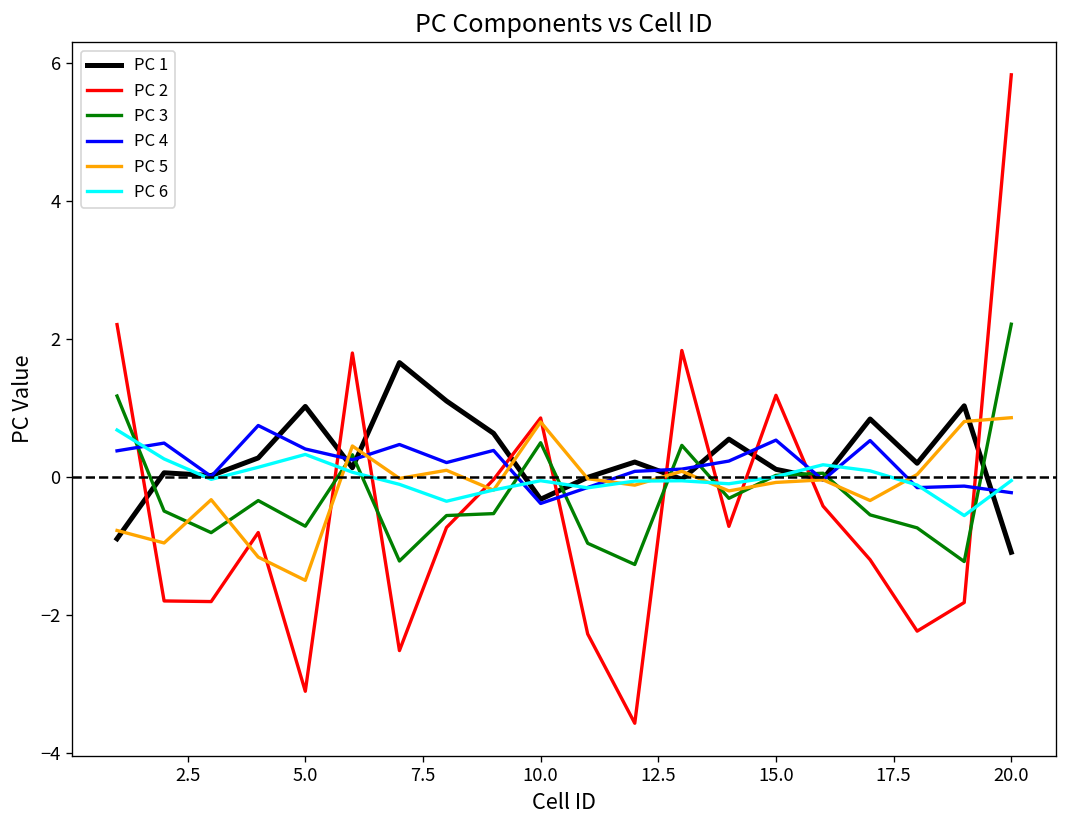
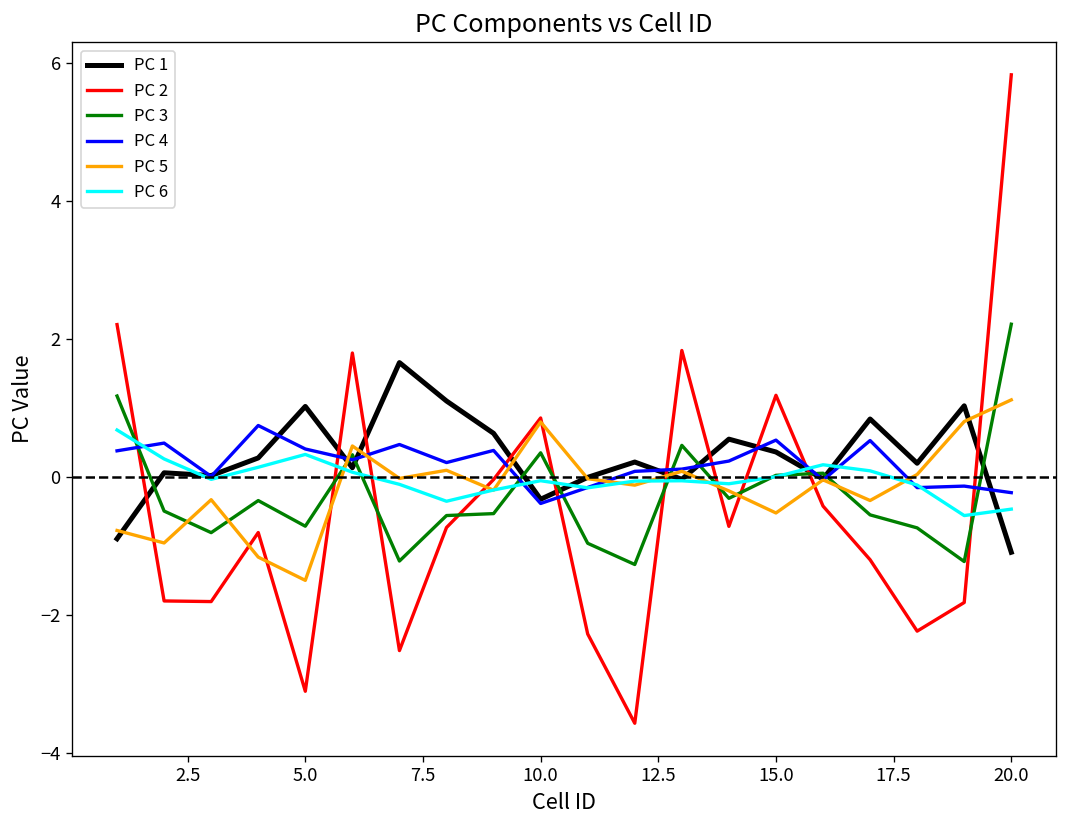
  {
    "PC 1": {
      "5.0": 1.0,
      "10.0": -0.3,
-     "15.0": 0.1,
+     "15.0": 0.4,
      "20.0": -1.1
    },
    "PC 2": {
      "5.0": -3.1,
      "10.0": 0.9,
      "15.0": 1.2,
      "20.0": 5.8
    },
    "PC 3": {
      "5.0": -0.7,
-     "10.0": 0.5,
+     "10.0": 0.3,
      "20.0": 2.2
    },
    "PC 4": {
      "5.0": 0.4,
      "10.0": -0.4,
      "15.0": 0.5,
      "20.0": -0.2
    },
    "PC 5": {
      "5.0": -1.5,
      "10.0": 0.8,
-     "15.0": -0.1,
-     "20.0": 0.9
+     "15.0": -0.5,
+     "20.0": 1.1
    },
    "PC 6": {
      "5.0": 0.3,
      "10.0": -0.1,
-     "20.0": -0.1
+     "20.0": -0.5
    }
  }
